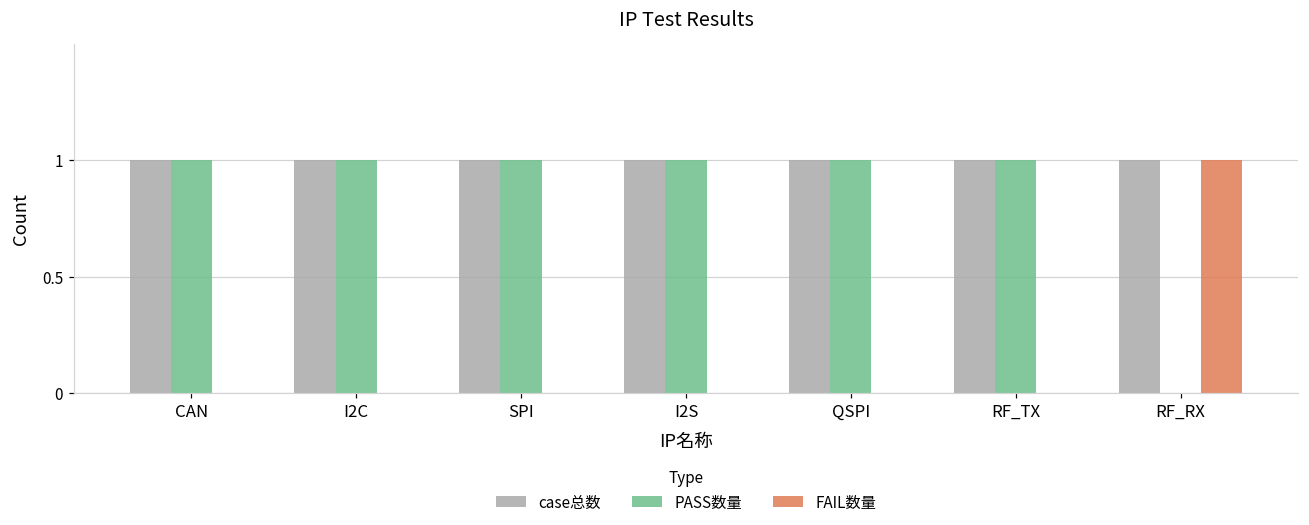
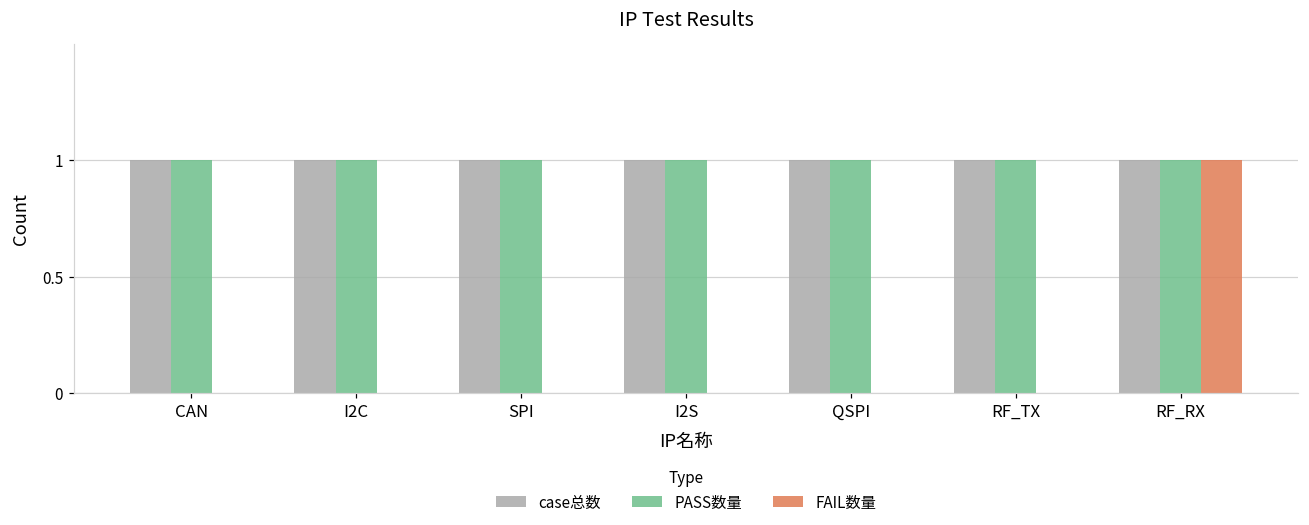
  {
    "case总数": {
      "CAN": 1,
      "I2C": 1,
      "SPI": 1,
      "I2S": 1,
      "QSPI": 1,
      "RF_TX": 1,
      "RF_RX": 1
    },
    "PASS数量": {
      "CAN": 1,
      "I2C": 1,
      "SPI": 1,
      "I2S": 1,
      "QSPI": 1,
      "RF_TX": 1,
-     "RF_RX": 0
+     "RF_RX": 1
    },
    "FAIL数量": {
      "CAN": 0,
      "I2C": 0,
      "SPI": 0,
      "I2S": 0,
      "QSPI": 0,
      "RF_TX": 0,
      "RF_RX": 1
    }
  }
